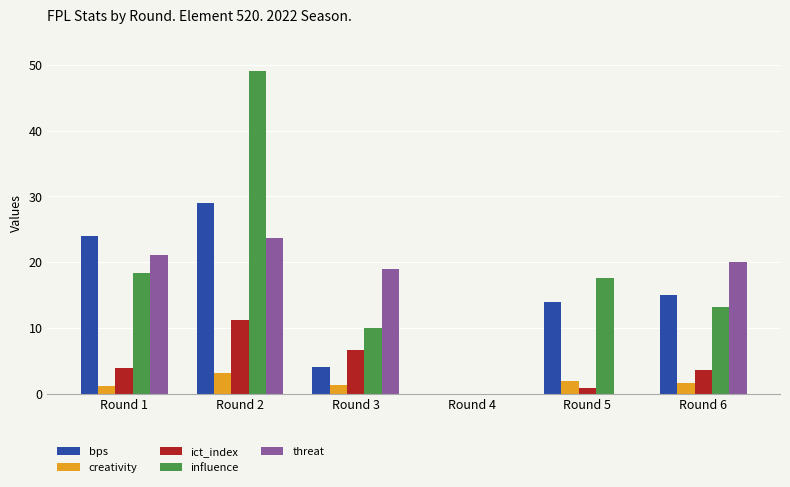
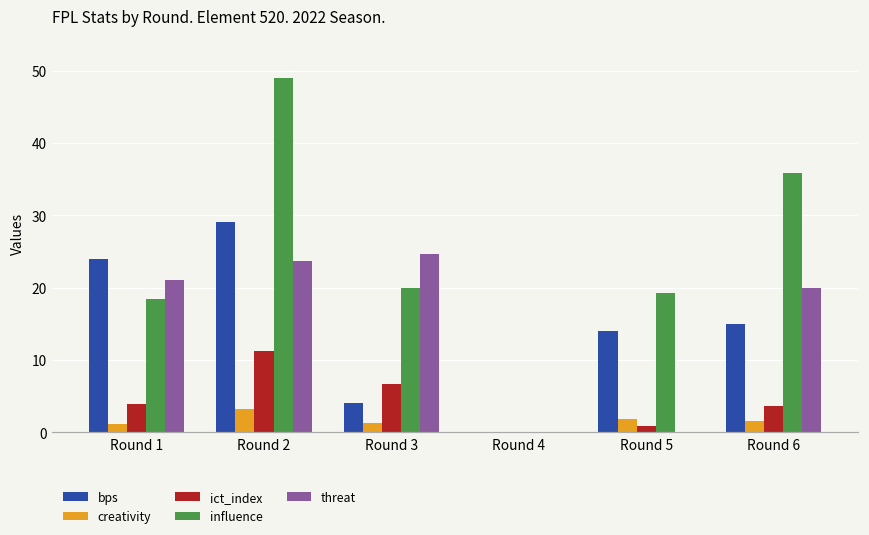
  {
    "bps": {
      "Round 1": 24,
      "Round 2": 29,
      "Round 3": 4,
      "Round 4": 0,
      "Round 5": 14,
      "Round 6": 15
    },
    "creativity": {
      "Round 1": 1,
      "Round 2": 3,
      "Round 3": 1,
      "Round 4": 0,
      "Round 5": 2,
      "Round 6": 2
    },
    "ict_index": {
      "Round 1": 4,
      "Round 2": 11,
      "Round 3": 7,
      "Round 4": 0,
      "Round 5": 1,
      "Round 6": 4
    },
    "influence": {
      "Round 1": 18,
      "Round 2": 49,
-     "Round 3": 10,
+     "Round 3": 20,
      "Round 4": 0,
-     "Round 5": 18,
-     "Round 6": 13
+     "Round 5": 19,
+     "Round 6": 36
    },
    "threat": {
      "Round 1": 21,
      "Round 2": 24,
-     "Round 3": 19,
+     "Round 3": 25,
      "Round 4": 0,
      "Round 5": 0,
      "Round 6": 20
    }
  }
